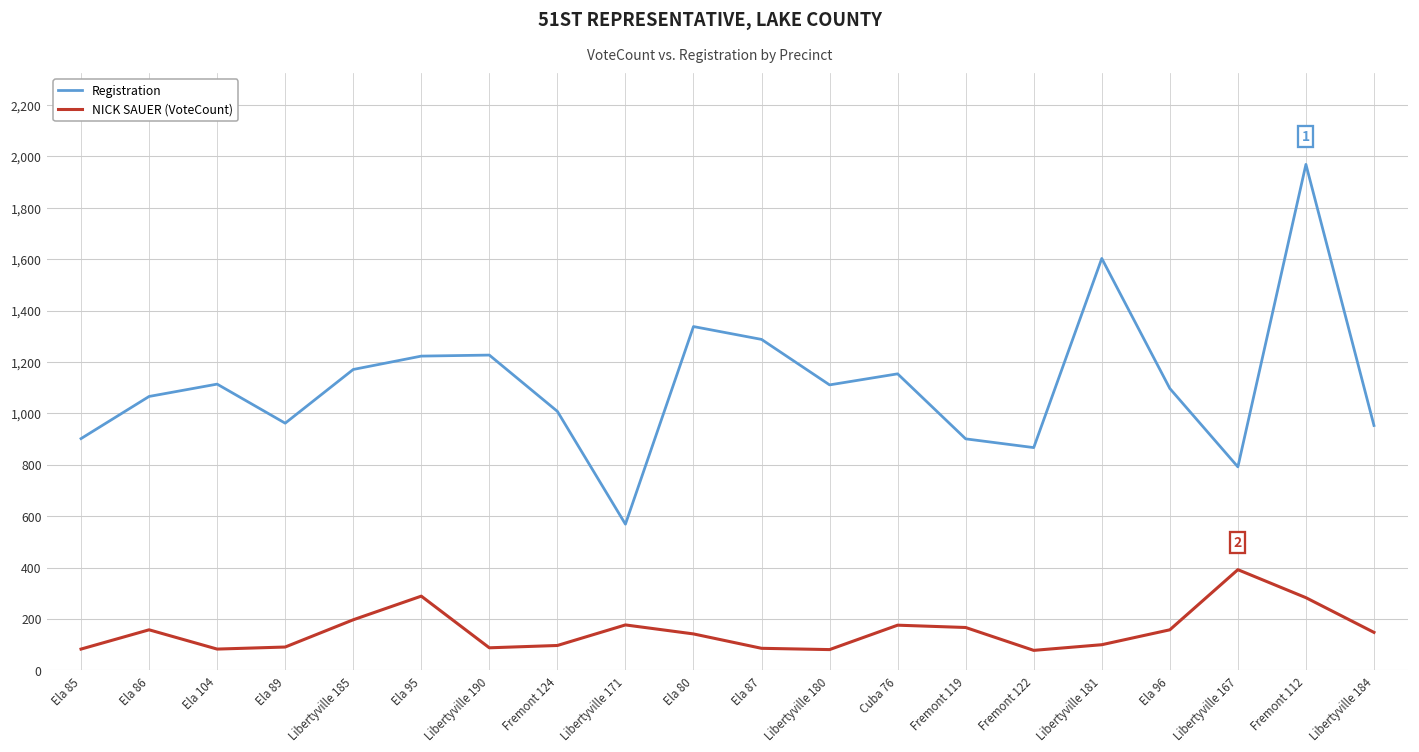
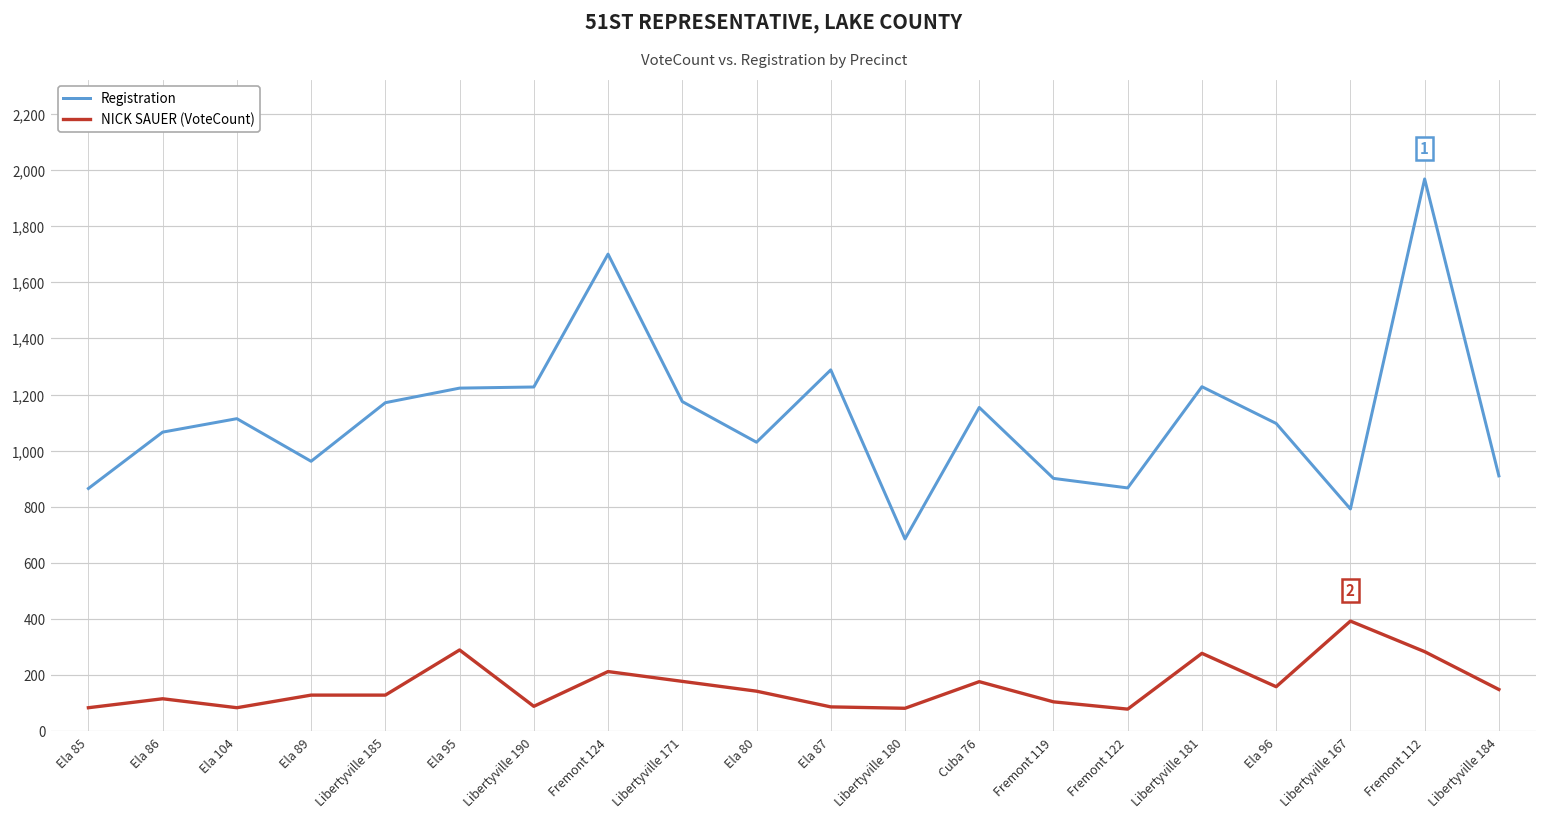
  {
    "Registration": {
-     "Ela 85": "900",
+     "Ela 85": "870",
      "Ela 86": "1,070",
      "Ela 104": "1,110",
      "Ela 89": "960",
      "Libertyville 185": "1,170",
      "Ela 95": "1,220",
      "Libertyville 190": "1,230",
-     "Fremont 124": "1,010",
-     "Libertyville 171": "570",
-     "Ela 80": "1,340",
+     "Fremont 124": "1,700",
+     "Libertyville 171": "1,180",
+     "Ela 80": "1,030",
      "Ela 87": "1,290",
-     "Libertyville 180": "1,110",
+     "Libertyville 180": "690",
      "Cuba 76": "1,150",
      "Fremont 119": "900",
      "Fremont 122": "870",
-     "Libertyville 181": "1,600",
+     "Libertyville 181": "1,230",
      "Ela 96": "1,100",
      "Libertyville 167": "790",
-     "Libertyville 184": "950"
+     "Libertyville 184": "910"
    },
    "NICK SAUER (VoteCount)": {
      "Ela 85": "80",
-     "Ela 86": "160",
+     "Ela 86": "120",
      "Ela 104": "80",
-     "Ela 89": "90",
-     "Libertyville 185": "200",
+     "Ela 89": "130",
+     "Libertyville 185": "130",
      "Ela 95": "290",
      "Libertyville 190": "90",
-     "Fremont 124": "100",
+     "Fremont 124": "210",
      "Libertyville 171": "180",
      "Ela 80": "140",
      "Ela 87": "90",
      "Libertyville 180": "80",
      "Cuba 76": "180",
-     "Fremont 119": "170",
+     "Fremont 119": "100",
      "Fremont 122": "80",
-     "Libertyville 181": "100",
+     "Libertyville 181": "280",
      "Ela 96": "160",
      "Fremont 112": "280",
      "Libertyville 184": "150"
    }
  }
